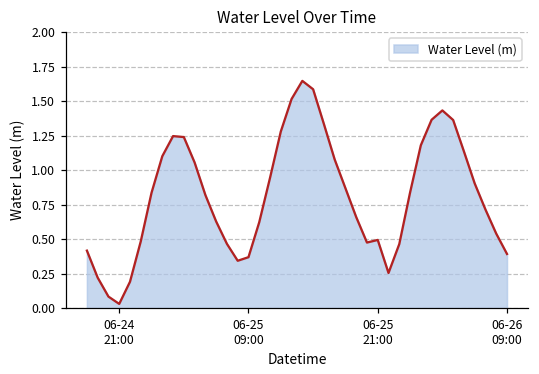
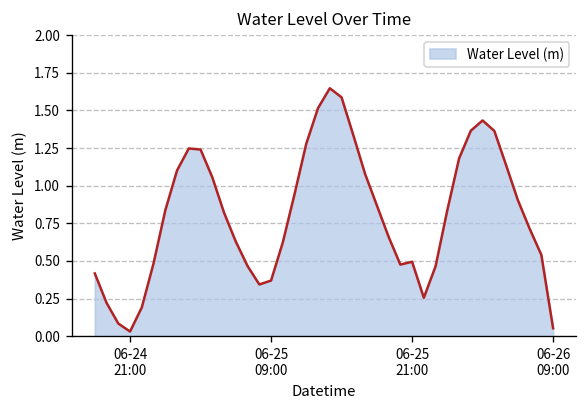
  {
    "06-24 21:00": 0.03,
    "06-25 09:00": 0.37,
    "06-25 21:00": 0.49,
-   "06-26 09:00": 0.39
+   "06-26 09:00": 0.05
  }
